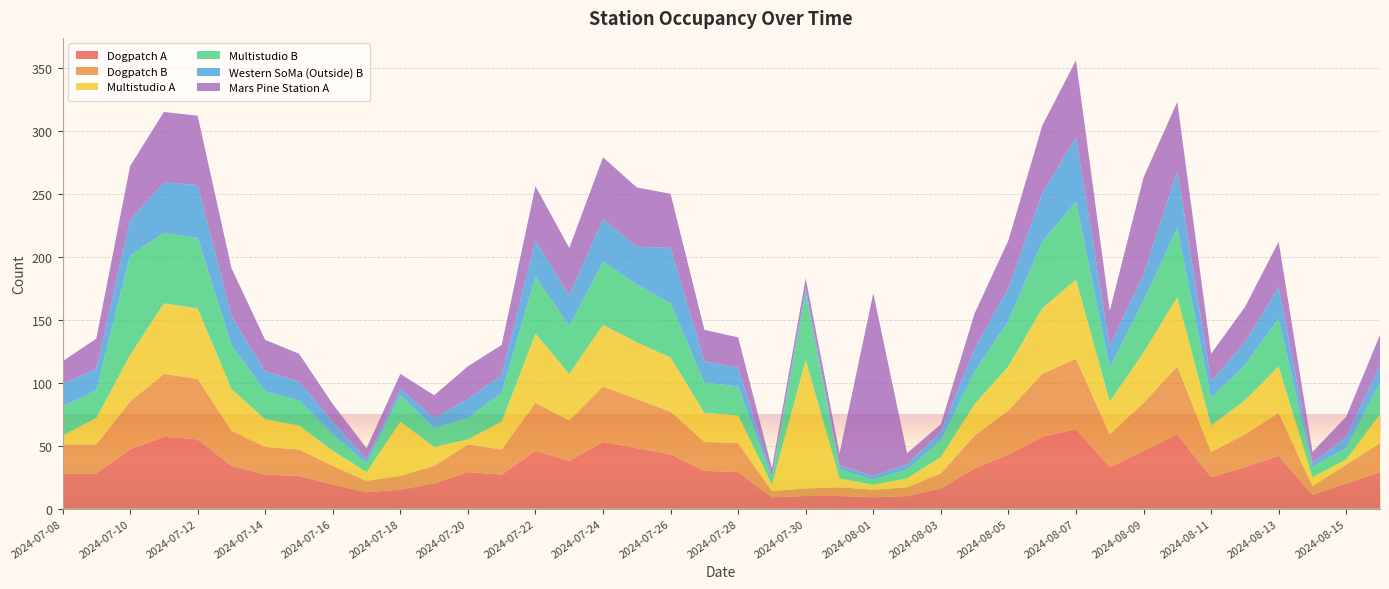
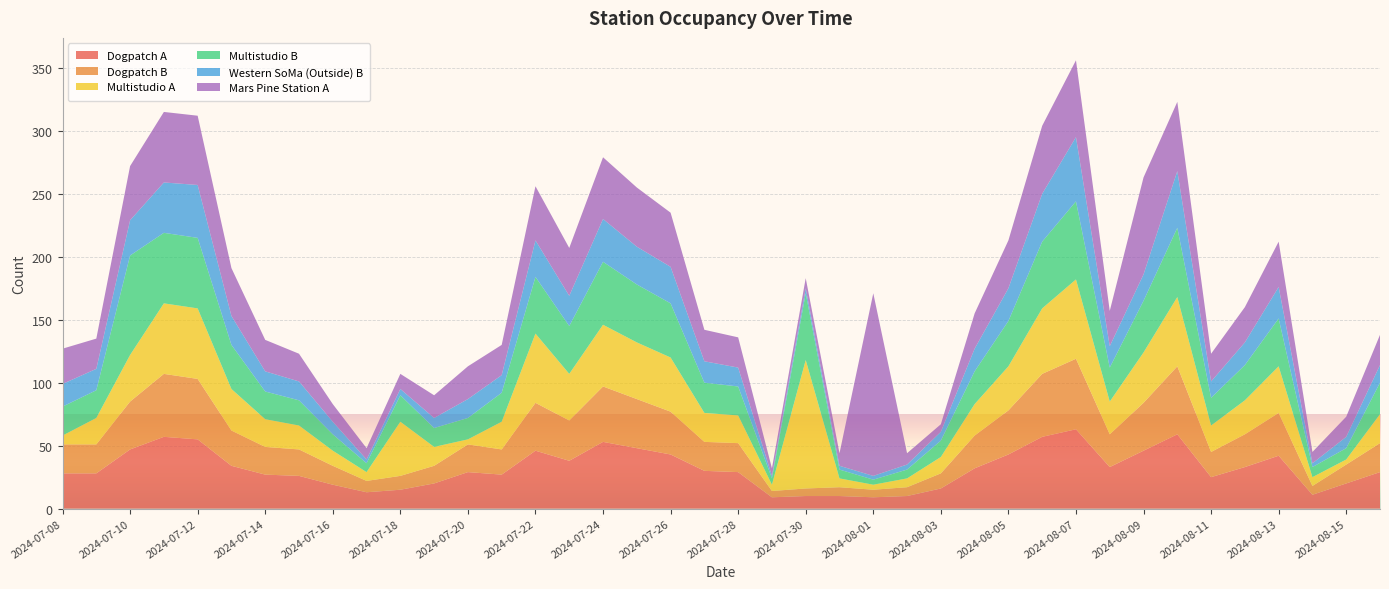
  {
    "Multistudio A": {
      "2024-07-08": 7,
      "2024-07-10": 37,
      "2024-07-12": 56,
      "2024-07-14": 22,
      "2024-07-16": 12,
      "2024-07-18": 43,
      "2024-07-20": 4,
      "2024-07-22": 55,
      "2024-07-24": 49,
      "2024-07-26": 43,
      "2024-07-28": 22,
      "2024-07-30": 102,
      "2024-08-01": 4,
      "2024-08-03": 13,
      "2024-08-05": 35,
      "2024-08-07": 63,
      "2024-08-09": 40,
      "2024-08-11": 21,
      "2024-08-13": 37,
      "2024-08-15": 4
    },
    "Multistudio B": {
      "2024-07-08": 23,
      "2024-07-10": 79,
      "2024-07-12": 56,
      "2024-07-14": 22,
      "2024-07-16": 13,
      "2024-07-18": 21,
      "2024-07-20": 17,
      "2024-07-22": 45,
      "2024-07-24": 50,
      "2024-07-26": 43,
      "2024-07-28": 23,
      "2024-07-30": 53,
      "2024-08-01": 4,
      "2024-08-03": 13,
      "2024-08-05": 36,
      "2024-08-07": 62,
      "2024-08-09": 41,
      "2024-08-11": 22,
      "2024-08-13": 38,
      "2024-08-15": 9
    },
    "Western SoMa (Outside) B": {
      "2024-07-08": 18,
      "2024-07-10": 28,
      "2024-07-12": 42,
      "2024-07-14": 16,
      "2024-07-16": 10,
      "2024-07-18": 5,
      "2024-07-20": 15,
      "2024-07-22": 29,
      "2024-07-24": 34,
-     "2024-07-26": 44,
+     "2024-07-26": 29,
      "2024-07-28": 15,
      "2024-07-30": 4,
      "2024-08-01": 3,
      "2024-08-03": 7,
      "2024-08-05": 26,
      "2024-08-07": 51,
      "2024-08-09": 21,
      "2024-08-11": 13,
      "2024-08-13": 25,
      "2024-08-15": 9
    },
    "Mars Pine Station A": {
-     "2024-07-08": 18,
+     "2024-07-08": 28,
      "2024-07-10": 43,
      "2024-07-12": 55,
      "2024-07-14": 25,
      "2024-07-16": 14,
      "2024-07-18": 12,
      "2024-07-20": 26,
      "2024-07-22": 43,
      "2024-07-24": 49,
      "2024-07-26": 43,
      "2024-07-28": 24,
      "2024-07-30": 8,
      "2024-08-01": 145,
      "2024-08-03": 6,
      "2024-08-05": 38,
      "2024-08-07": 61,
      "2024-08-09": 77,
      "2024-08-11": 22,
      "2024-08-13": 36,
      "2024-08-15": 16
    }
  }
